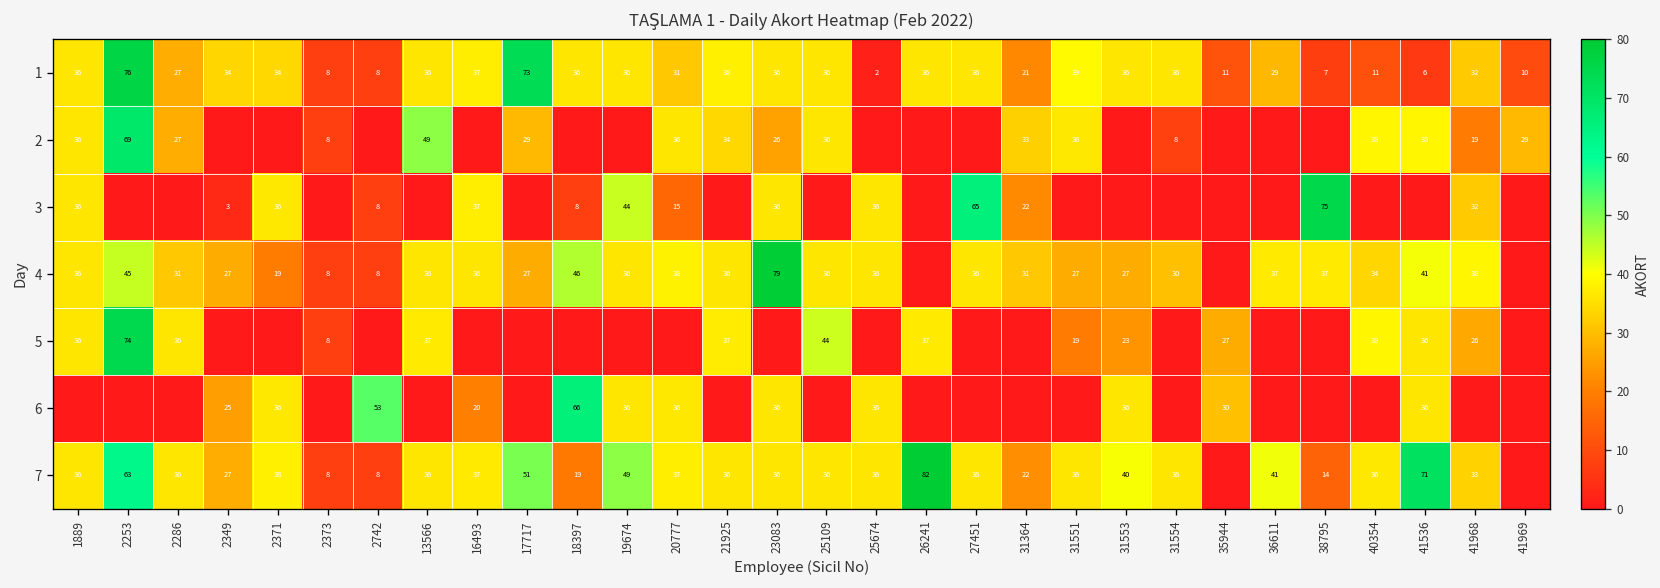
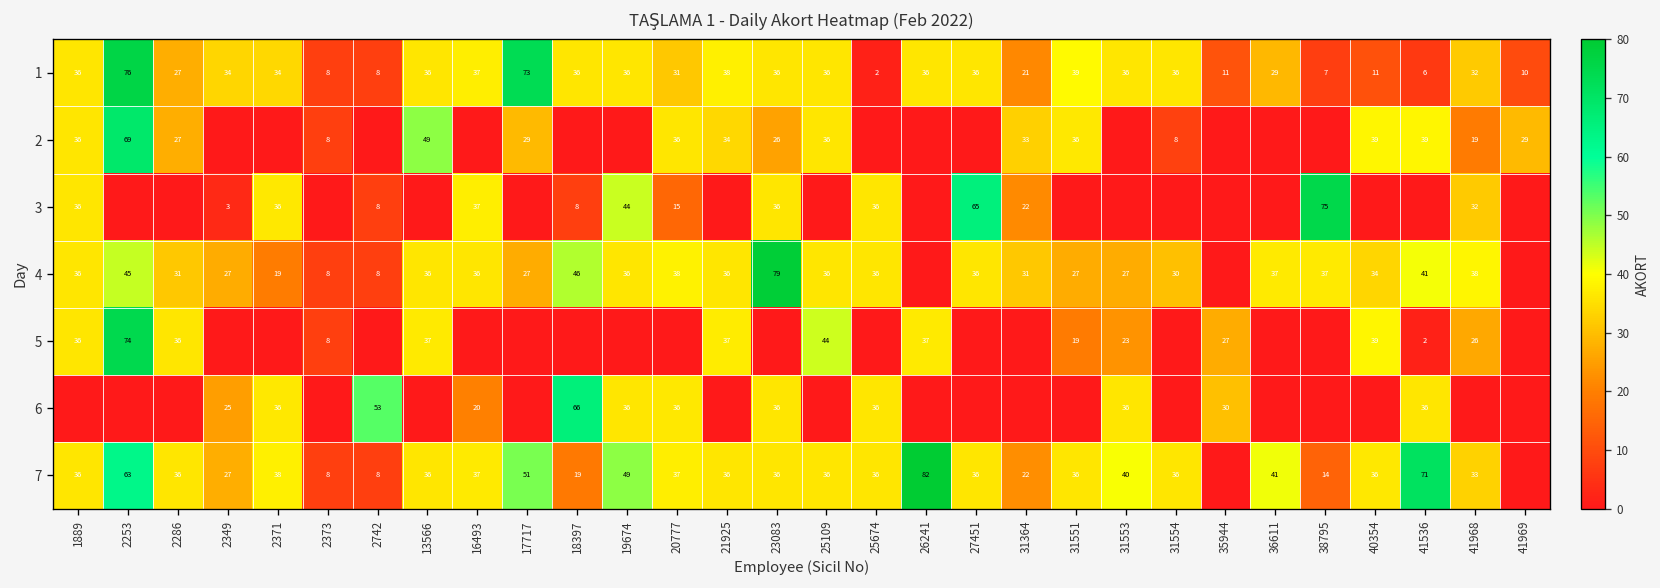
  {
    "1": {
      "1889": 36,
      "2253": 76,
      "2286": 27,
      "2349": 34,
      "2371": 34,
      "2373": 8,
      "2742": 8,
      "13566": 36,
      "16493": 37,
      "17717": 73,
      "18397": 36,
      "19674": 36,
      "20777": 31,
      "21925": 38,
      "23083": 36,
      "25109": 36,
      "25674": 2,
      "26241": 36,
      "27451": 36,
      "31364": 21,
      "31551": 39,
      "31553": 36,
      "31554": 36,
      "35944": 11,
      "36611": 29,
      "38795": 7,
      "40354": 11,
      "41536": 6,
      "41968": 32,
      "41969": 10
    },
    "2": {
      "1889": 36,
      "2253": 69,
      "2286": 27,
      "2373": 8,
      "13566": 49,
      "17717": 29,
      "20777": 36,
      "21925": 34,
      "23083": 26,
      "25109": 36,
      "31364": 33,
      "31551": 36,
      "31554": 8,
      "40354": 39,
      "41536": 39,
      "41968": 19,
      "41969": 29
    },
    "3": {
      "1889": 36,
      "2349": 3,
      "2371": 36,
      "2742": 8,
      "16493": 37,
      "18397": 8,
      "19674": 44,
      "20777": 15,
      "23083": 36,
      "25674": 36,
      "27451": 65,
      "31364": 22,
      "38795": 75,
      "41968": 32
    },
    "4": {
      "1889": 36,
      "2253": 45,
      "2286": 31,
      "2349": 27,
      "2371": 19,
      "2373": 8,
      "2742": 8,
      "13566": 36,
      "16493": 36,
      "17717": 27,
      "18397": 46,
      "19674": 36,
      "20777": 38,
      "21925": 36,
      "23083": 79,
      "25109": 36,
      "25674": 36,
      "27451": 36,
      "31364": 31,
      "31551": 27,
      "31553": 27,
      "31554": 30,
      "36611": 37,
      "38795": 37,
      "40354": 34,
      "41536": 41,
      "41968": 38
    },
    "5": {
      "1889": 36,
      "2253": 74,
      "2286": 36,
      "2373": 8,
      "13566": 37,
      "21925": 37,
      "25109": 44,
      "26241": 37,
      "31551": 19,
      "31553": 23,
      "35944": 27,
      "40354": 39,
-     "41536": 36,
+     "41536": 2,
      "41968": 26
    },
    "6": {
      "2349": 25,
      "2371": 36,
      "2742": 53,
      "16493": 20,
      "18397": 66,
      "19674": 36,
      "20777": 36,
      "23083": 36,
      "25674": 36,
      "31553": 36,
      "35944": 30,
      "41536": 36
    },
    "7": {
      "1889": 36,
      "2253": 63,
      "2286": 36,
      "2349": 27,
      "2371": 38,
      "2373": 8,
      "2742": 8,
      "13566": 36,
      "16493": 37,
      "17717": 51,
      "18397": 19,
      "19674": 49,
      "20777": 37,
      "21925": 36,
      "23083": 36,
      "25109": 36,
      "25674": 36,
      "26241": 82,
      "27451": 36,
      "31364": 22,
      "31551": 36,
      "31553": 40,
      "31554": 36,
      "36611": 41,
      "38795": 14,
      "40354": 36,
      "41536": 71,
      "41968": 33
    }
  }
